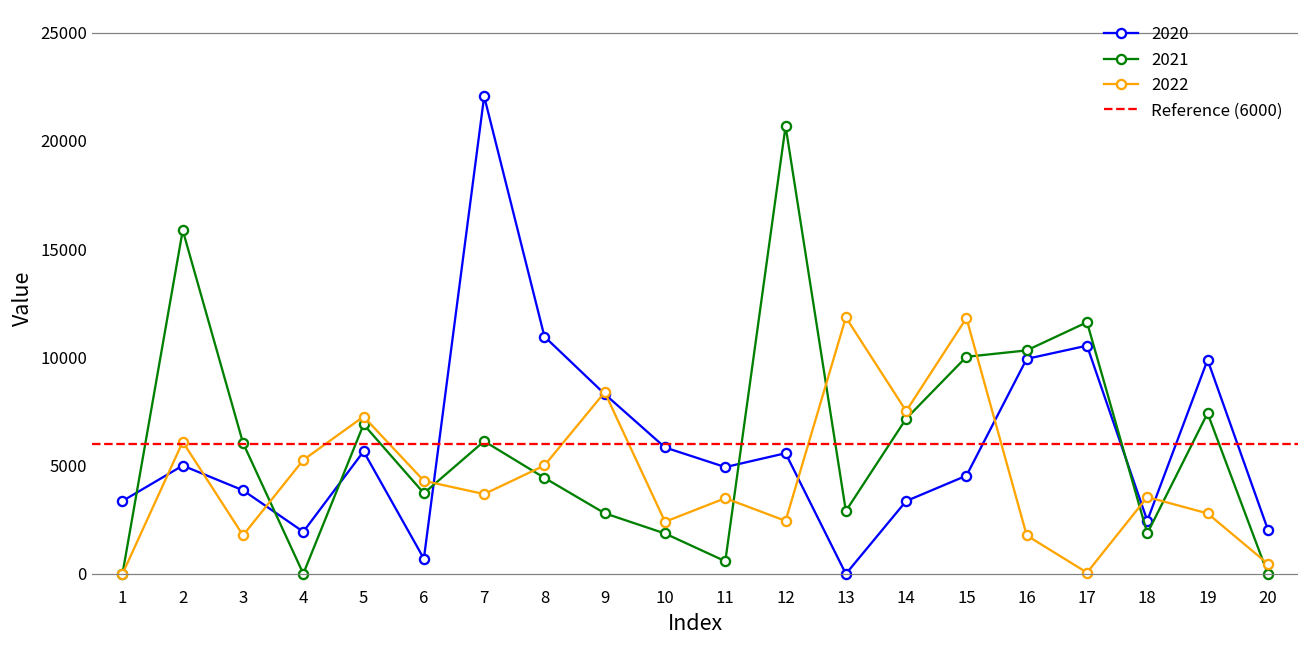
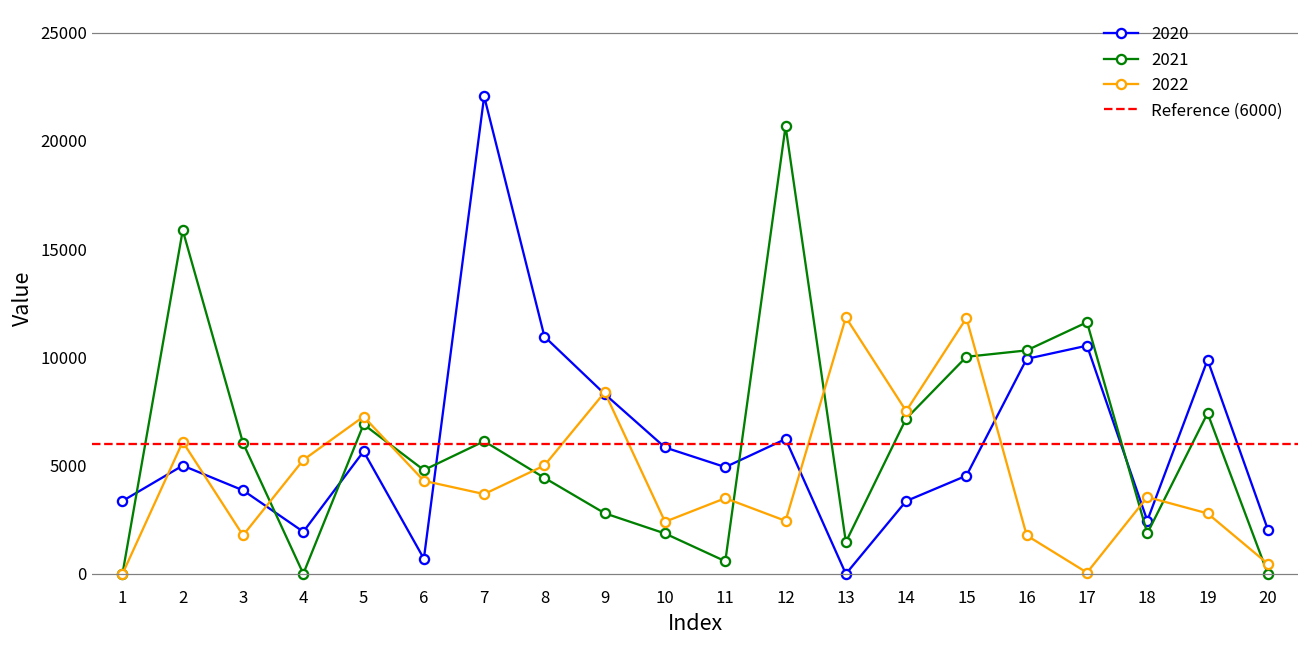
  {
    "2020": {
      "1": 3400,
      "2": 5000,
      "3": 3900,
      "4": 1900,
      "5": 5700,
      "6": 700,
      "7": 22100,
      "8": 11000,
      "10": 5800,
      "11": 4900,
-     "12": 5600,
+     "12": 6200,
      "13": 0,
      "14": 3400,
      "15": 4500,
      "16": 9900,
      "17": 10500,
      "18": 2500,
      "19": 9900,
      "20": 2000
    },
    "2021": {
      "2": 15900,
      "3": 6000,
      "4": 0,
      "5": 6900,
-     "6": 3700,
+     "6": 4800,
      "7": 6100,
      "8": 4400,
      "9": 2800,
      "10": 1900,
      "11": 600,
      "12": 20700,
-     "13": 2900,
+     "13": 1500,
      "14": 7200,
      "15": 10000,
      "16": 10300,
      "17": 11600,
      "18": 1900,
      "19": 7400,
      "20": 0
    },
    "2022": {
      "2": 6100,
      "3": 1800,
      "4": 5300,
      "5": 7300,
      "6": 4300,
      "7": 3700,
      "8": 5000,
      "10": 2400,
      "11": 3500,
      "12": 2500,
      "13": 11800,
      "14": 7500,
      "15": 11800,
      "16": 1800,
      "17": 100,
      "18": 3500,
      "19": 2800,
      "20": 500
    }
  }
